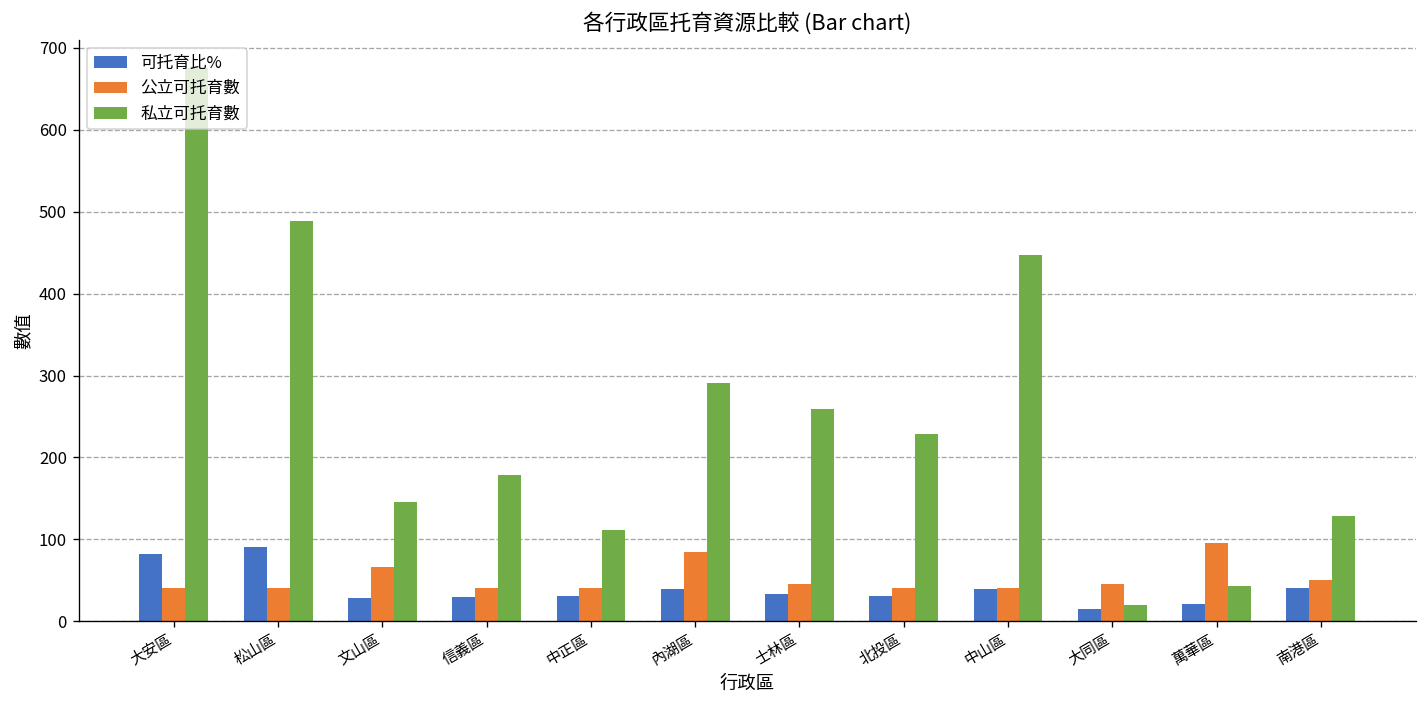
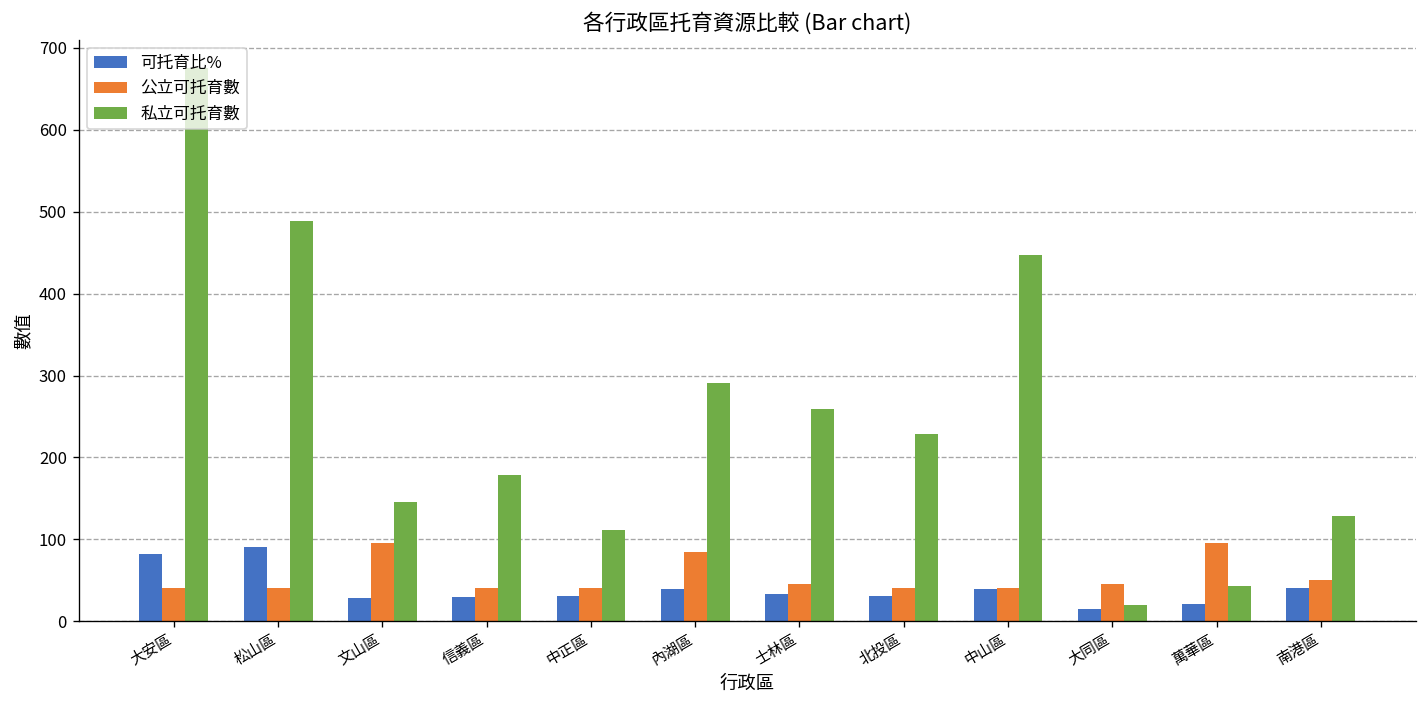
  {
    "可托育比%": {
      "大安區": 80,
      "松山區": 90,
      "文山區": 30,
      "信義區": 30,
      "中正區": 30,
      "內湖區": 40,
      "士林區": 30,
      "北投區": 30,
      "中山區": 40,
      "大同區": 10,
      "萬華區": 20,
      "南港區": 40
    },
    "公立可托育數": {
      "大安區": 40,
      "松山區": 40,
-     "文山區": 70,
+     "文山區": 100,
      "信義區": 40,
      "中正區": 40,
      "內湖區": 90,
      "士林區": 50,
      "北投區": 40,
      "中山區": 40,
      "大同區": 50,
      "萬華區": 100,
      "南港區": 50
    },
    "私立可托育數": {
      "松山區": 490,
      "文山區": 150,
      "信義區": 180,
      "中正區": 110,
      "內湖區": 290,
      "士林區": 260,
      "北投區": 230,
      "中山區": 450,
      "大同區": 20,
      "萬華區": 40,
      "南港區": 130
    }
  }
